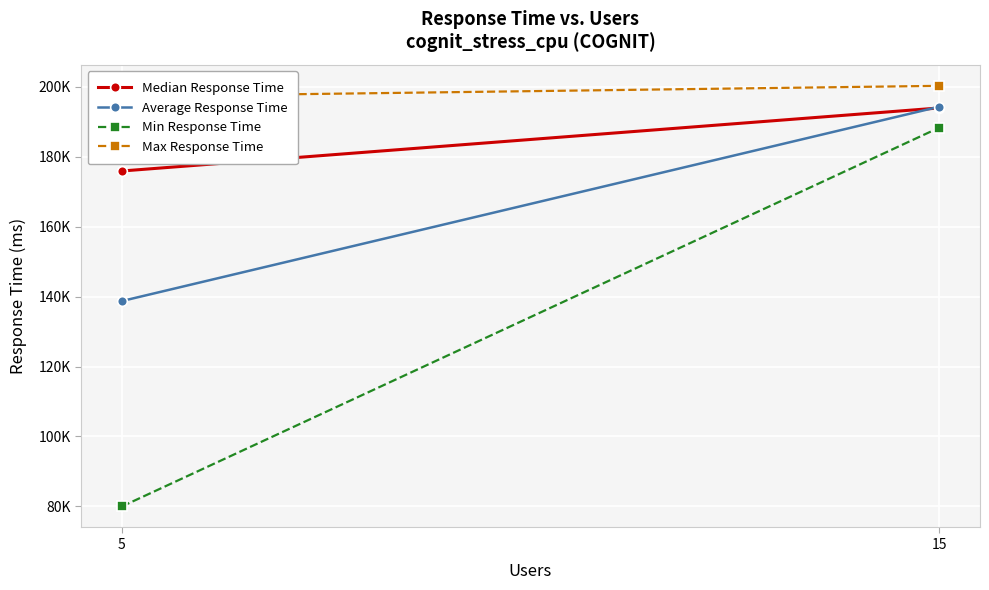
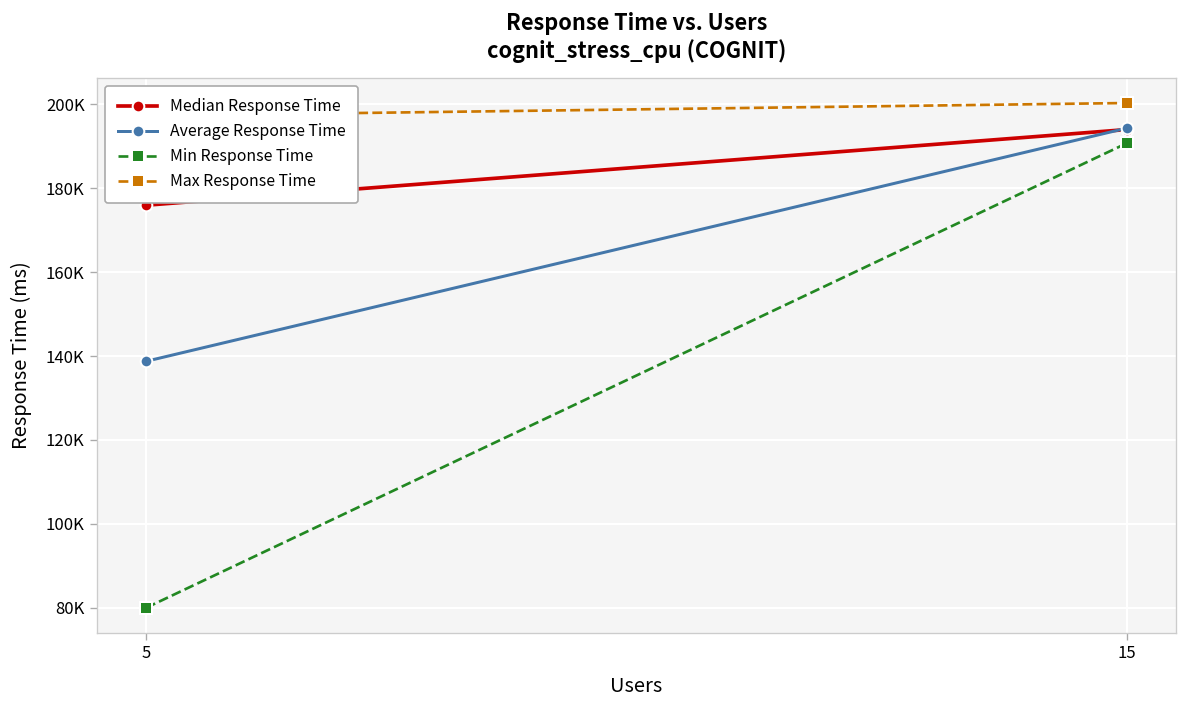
  {
    "Median Response Time": {
      "5": 176000
    },
    "Average Response Time": {
      "5": 139000
    },
    "Min Response Time": {
      "5": 80000,
-     "15": 188000
+     "15": 191000
    },
    "Max Response Time": {
      "15": 200000
    }
  }
